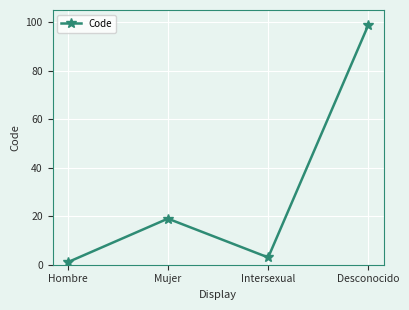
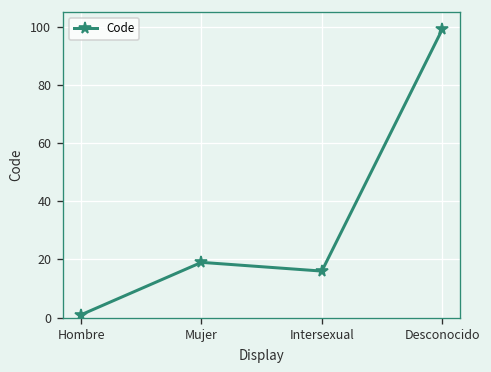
  {
    "Hombre": 1,
    "Mujer": 19,
-   "Intersexual": 3,
+   "Intersexual": 16,
    "Desconocido": 99
  }
